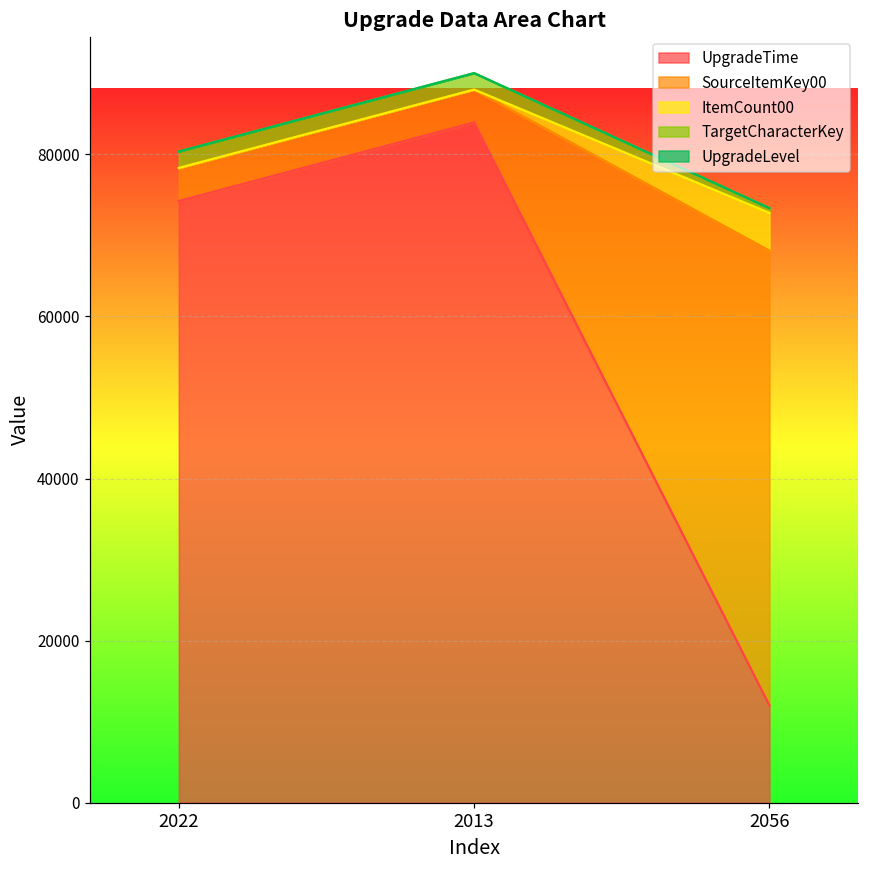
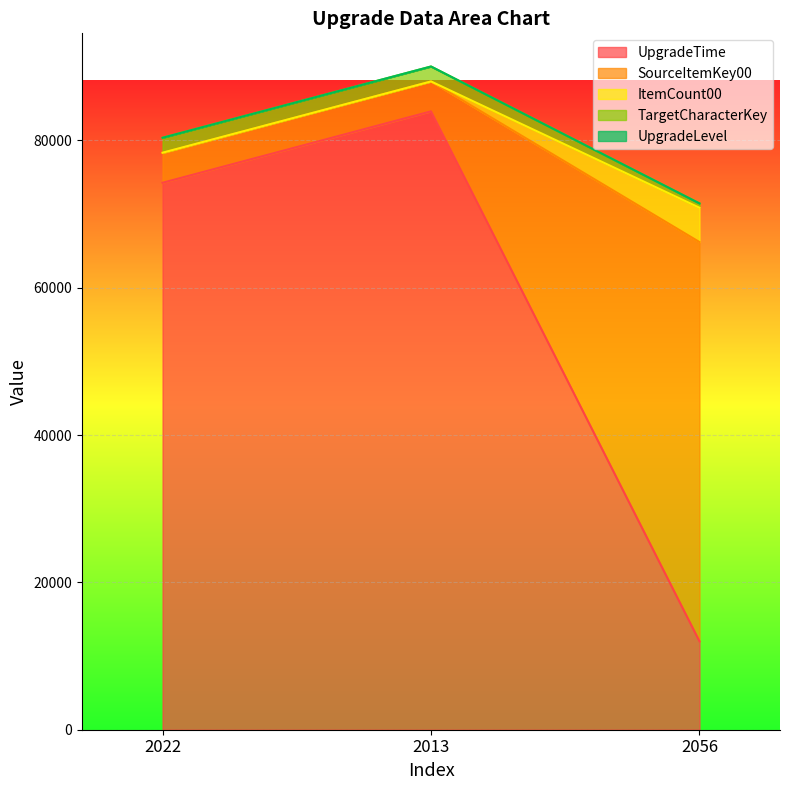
  {
    "UpgradeTime": {
      "2022": 74000,
      "2013": 84000,
      "2056": 12000
    },
    "SourceItemKey00": {
-     "2056": 56000
+     "2056": 54000
    },
    "ItemCount00": {
      "2056": 5000
    },
    "UpgradeLevel": {
      "2022": 2000,
      "2013": 2000,
      "2056": 1000
    }
  }
